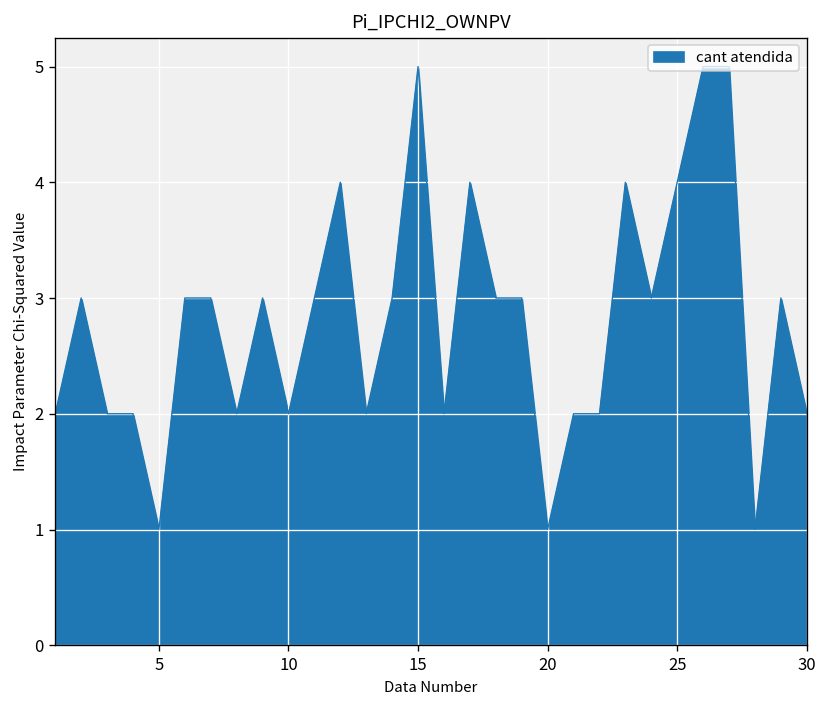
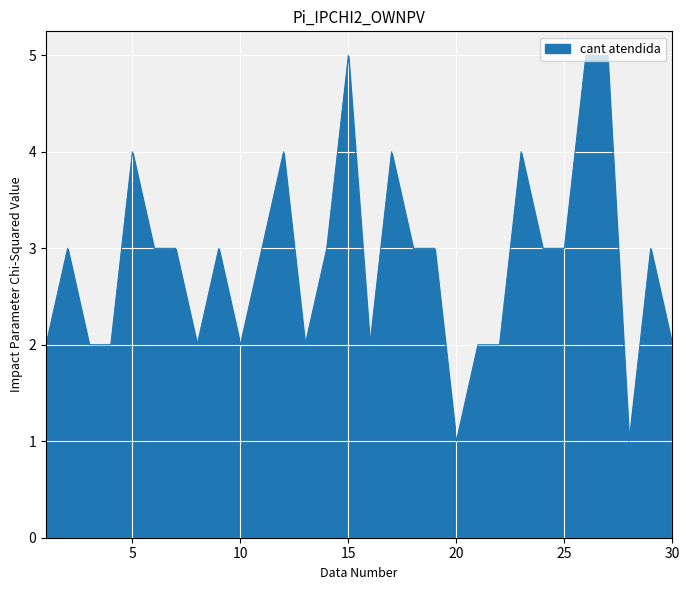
  {
-   "5": 1,
+   "5": 4,
    "10": 2,
    "15": 5,
    "20": 1,
-   "25": 4,
+   "25": 3,
    "30": 2
  }
